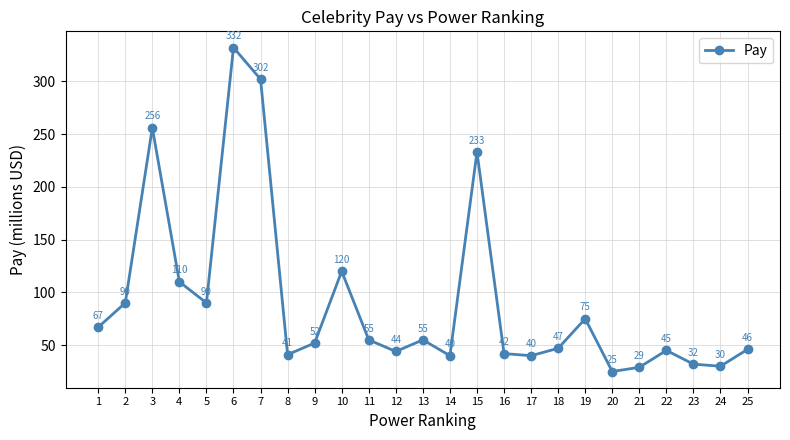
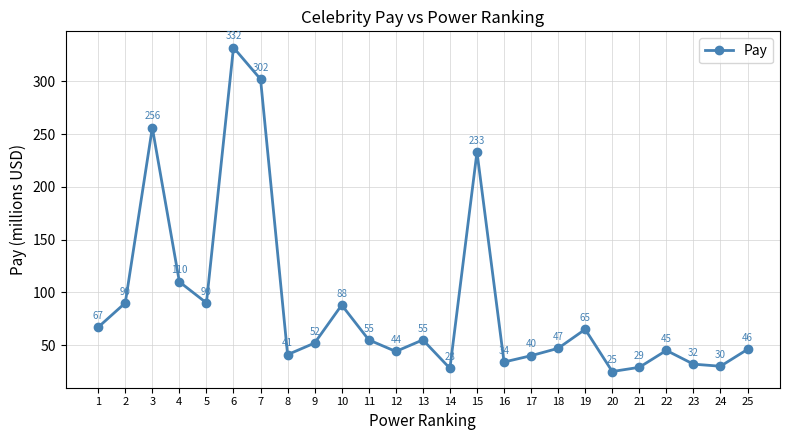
  {
    "1": 67,
    "2": 90,
    "3": 256,
    "4": 110,
    "5": 90,
    "6": 332,
    "7": 302,
    "8": 41,
    "9": 52,
-   "10": 120,
+   "10": 88,
    "11": 55,
    "12": 44,
    "13": 55,
-   "14": 40,
+   "14": 28,
    "15": 233,
-   "16": 42,
+   "16": 34,
    "17": 40,
    "18": 47,
-   "19": 75,
+   "19": 65,
    "20": 25,
    "21": 29,
    "22": 45,
    "23": 32,
    "24": 30,
    "25": 46
  }
